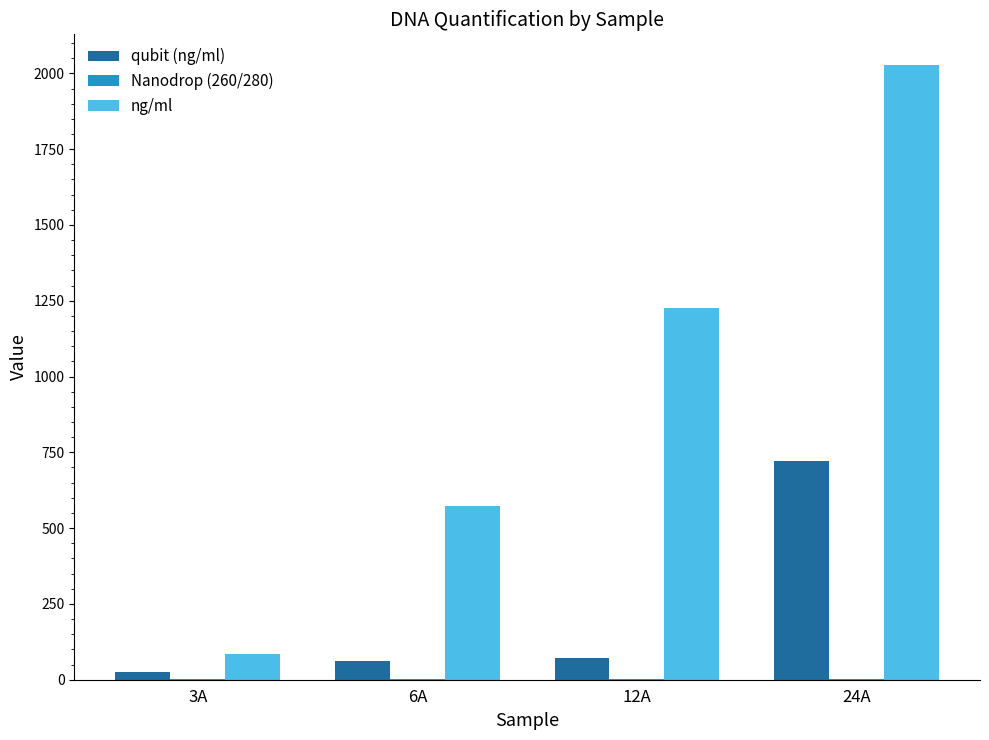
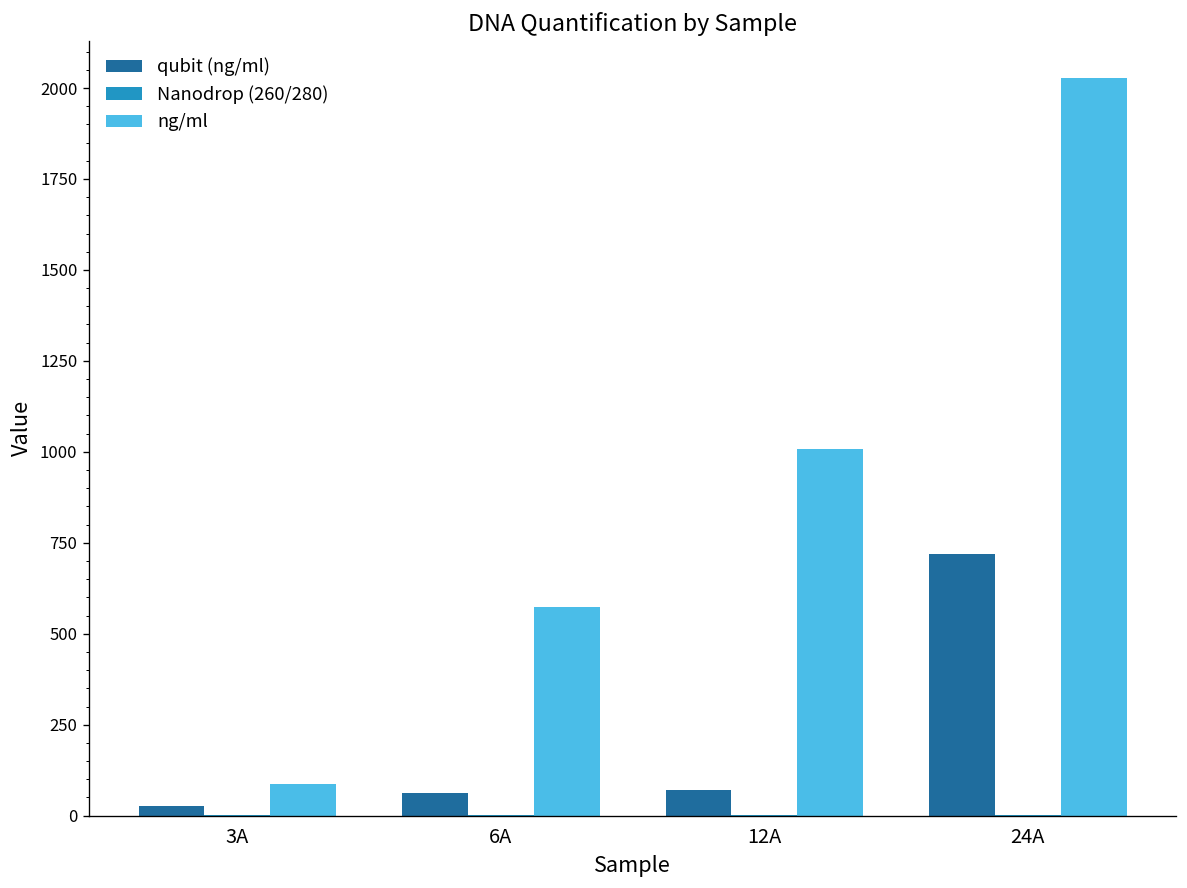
  {
    "ng/ml": {
      "3A": 90,
      "6A": 570,
-     "12A": 1230,
+     "12A": 1010,
      "24A": 2030
    }
  }
